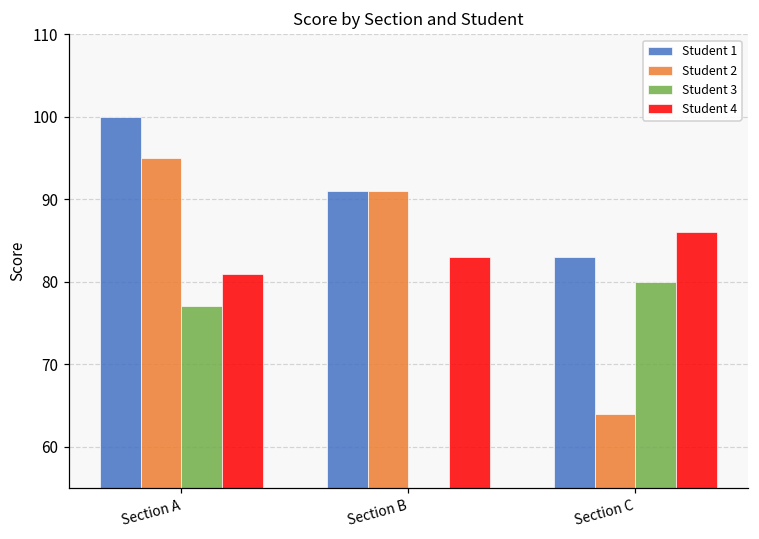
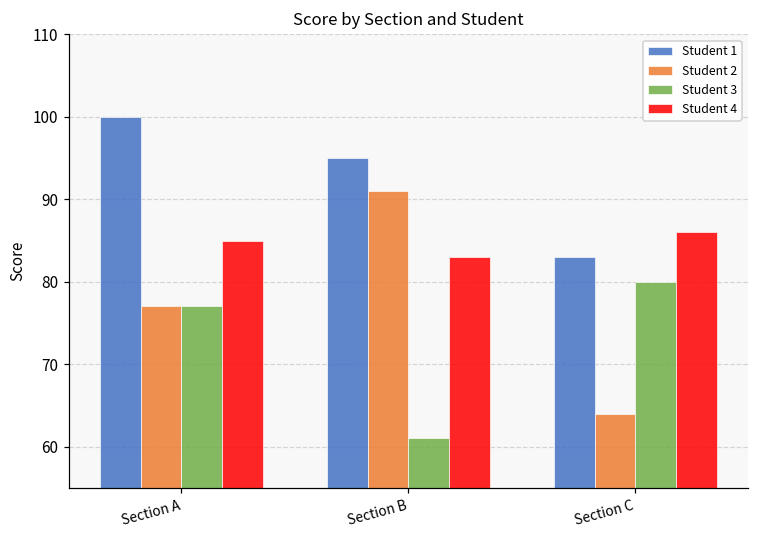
  {
    "Student 1": {
      "Section A": 100,
-     "Section B": 91,
+     "Section B": 95,
      "Section C": 83
    },
    "Student 2": {
-     "Section A": 95,
+     "Section A": 77,
      "Section B": 91,
      "Section C": 64
    },
    "Student 3": {
      "Section A": 77,
-     "Section B": 55,
+     "Section B": 61,
      "Section C": 80
    },
    "Student 4": {
-     "Section A": 81,
+     "Section A": 85,
      "Section B": 83,
      "Section C": 86
    }
  }
